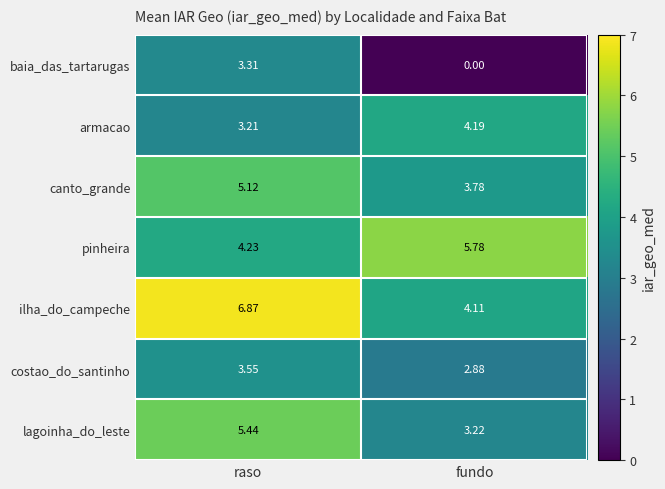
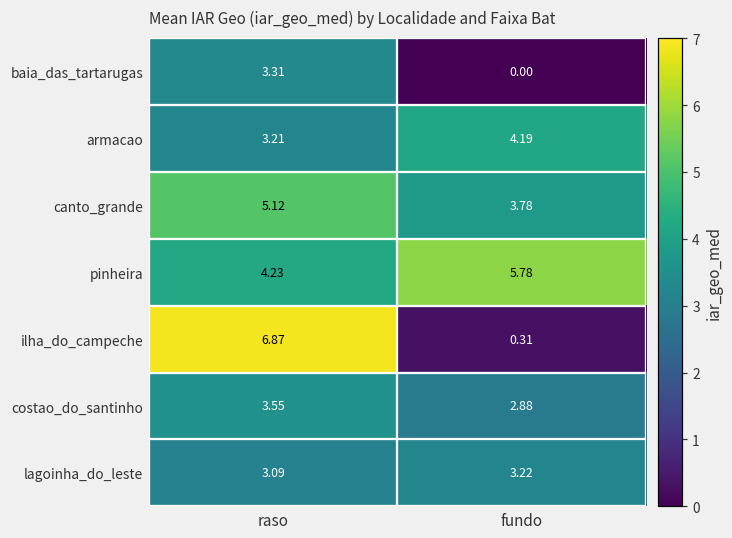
  {
    "baia_das_tartarugas": {
      "raso": 3.31,
      "fundo": 0.00
    },
    "armacao": {
      "raso": 3.21,
      "fundo": 4.19
    },
    "canto_grande": {
      "raso": 5.12,
      "fundo": 3.78
    },
    "pinheira": {
      "raso": 4.23,
      "fundo": 5.78
    },
    "ilha_do_campeche": {
      "raso": 6.87,
-     "fundo": 4.11
+     "fundo": 0.31
    },
    "costao_do_santinho": {
      "raso": 3.55,
      "fundo": 2.88
    },
    "lagoinha_do_leste": {
-     "raso": 5.44,
+     "raso": 3.09,
      "fundo": 3.22
    }
  }
